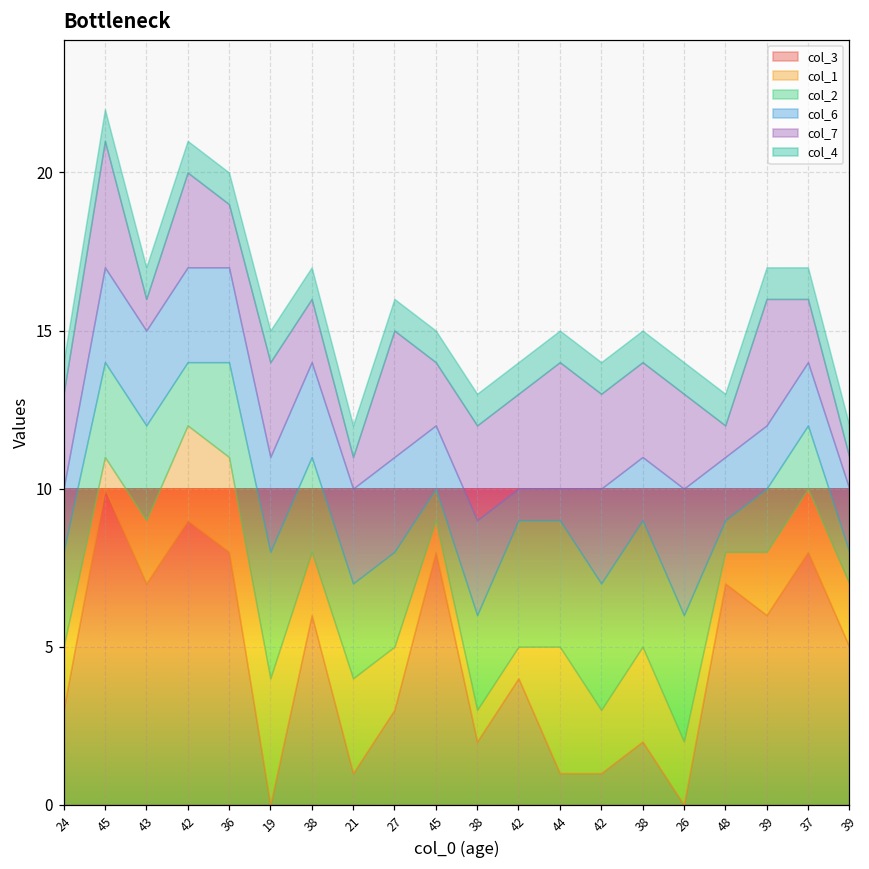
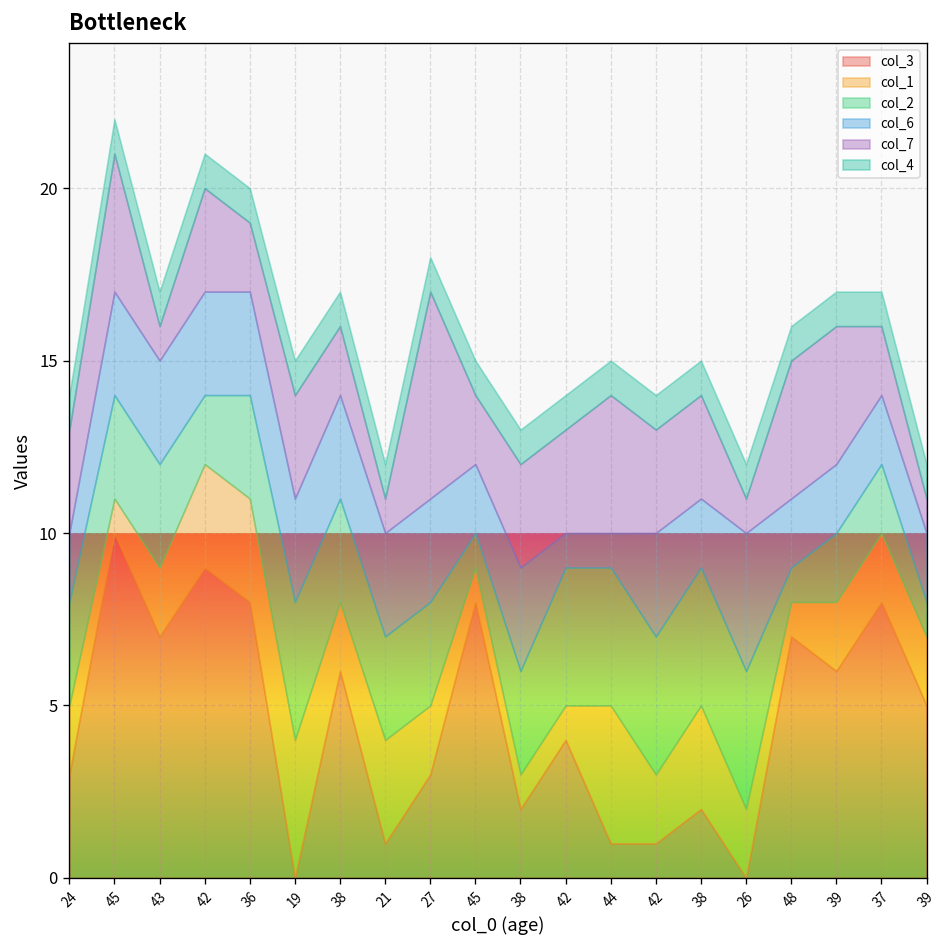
  {
    "col_7": {
      "24": 3,
      "43": 1,
      "36": 2,
      "19": 3,
      "21": 1,
-     "27": 4,
+     "27": 6,
      "44": 4,
-     "26": 3,
-     "48": 1,
+     "26": 1,
+     "48": 4,
      "37": 2
    }
  }
